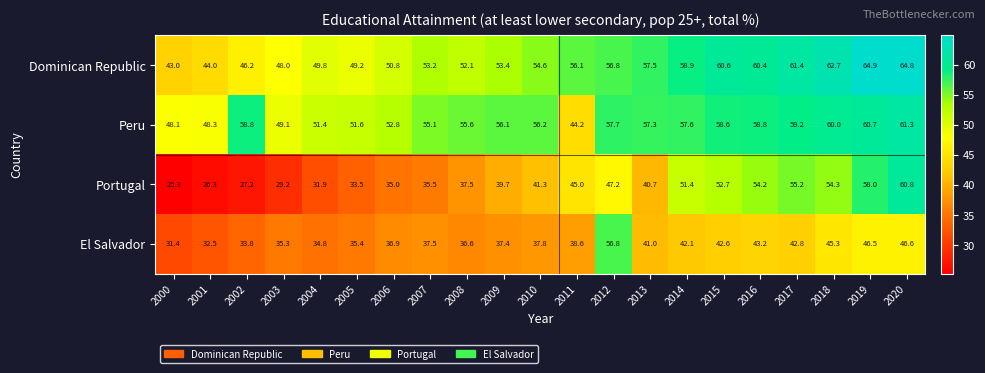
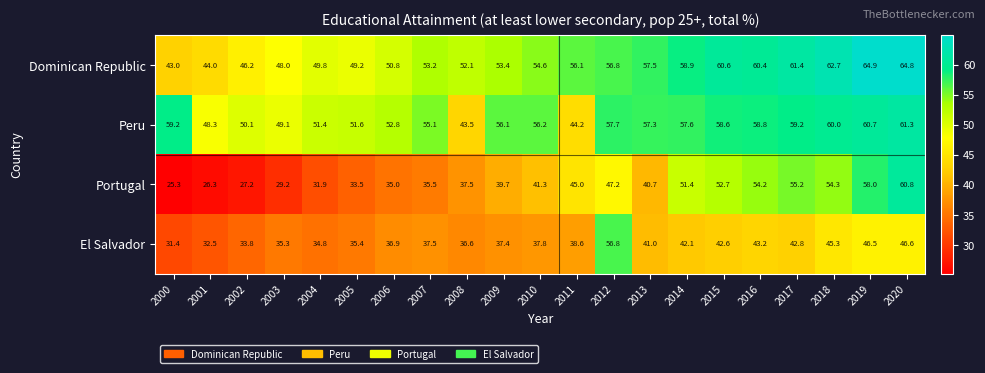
  {
    "Dominican Republic": {
      "2000": 43.0,
      "2001": 44.0,
      "2002": 46.2,
      "2003": 48.0,
      "2004": 49.8,
      "2005": 49.2,
      "2006": 50.8,
      "2007": 53.2,
      "2008": 52.1,
      "2009": 53.4,
      "2010": 54.6,
      "2011": 56.1,
      "2012": 56.8,
      "2013": 57.5,
      "2014": 58.9,
      "2015": 60.6,
      "2016": 60.4,
      "2017": 61.4,
      "2018": 62.7,
      "2019": 64.9,
      "2020": 64.8
    },
    "Peru": {
-     "2000": 48.1,
+     "2000": 59.2,
      "2001": 48.3,
-     "2002": 58.8,
+     "2002": 50.1,
      "2003": 49.1,
      "2004": 51.4,
      "2005": 51.6,
      "2006": 52.8,
      "2007": 55.1,
-     "2008": 55.6,
+     "2008": 43.5,
      "2009": 56.1,
      "2010": 56.2,
      "2011": 44.2,
      "2012": 57.7,
      "2013": 57.3,
      "2014": 57.6,
      "2015": 58.6,
      "2016": 58.8,
      "2017": 59.2,
      "2018": 60.0,
      "2019": 60.7,
      "2020": 61.3
    },
    "Portugal": {
      "2000": 25.3,
      "2001": 26.3,
      "2002": 27.2,
      "2003": 29.2,
      "2004": 31.9,
      "2005": 33.5,
      "2006": 35.0,
      "2007": 35.5,
      "2008": 37.5,
      "2009": 39.7,
      "2010": 41.3,
      "2011": 45.0,
      "2012": 47.2,
      "2013": 40.7,
      "2014": 51.4,
      "2015": 52.7,
      "2016": 54.2,
      "2017": 55.2,
      "2018": 54.3,
      "2019": 58.0,
      "2020": 60.8
    },
    "El Salvador": {
      "2000": 31.4,
      "2001": 32.5,
      "2002": 33.8,
      "2003": 35.3,
      "2004": 34.8,
      "2005": 35.4,
      "2006": 36.9,
      "2007": 37.5,
      "2008": 36.6,
      "2009": 37.4,
      "2010": 37.8,
      "2011": 38.6,
      "2012": 56.8,
      "2013": 41.0,
      "2014": 42.1,
      "2015": 42.6,
      "2016": 43.2,
      "2017": 42.8,
      "2018": 45.3,
      "2019": 46.5,
      "2020": 46.6
    }
  }
